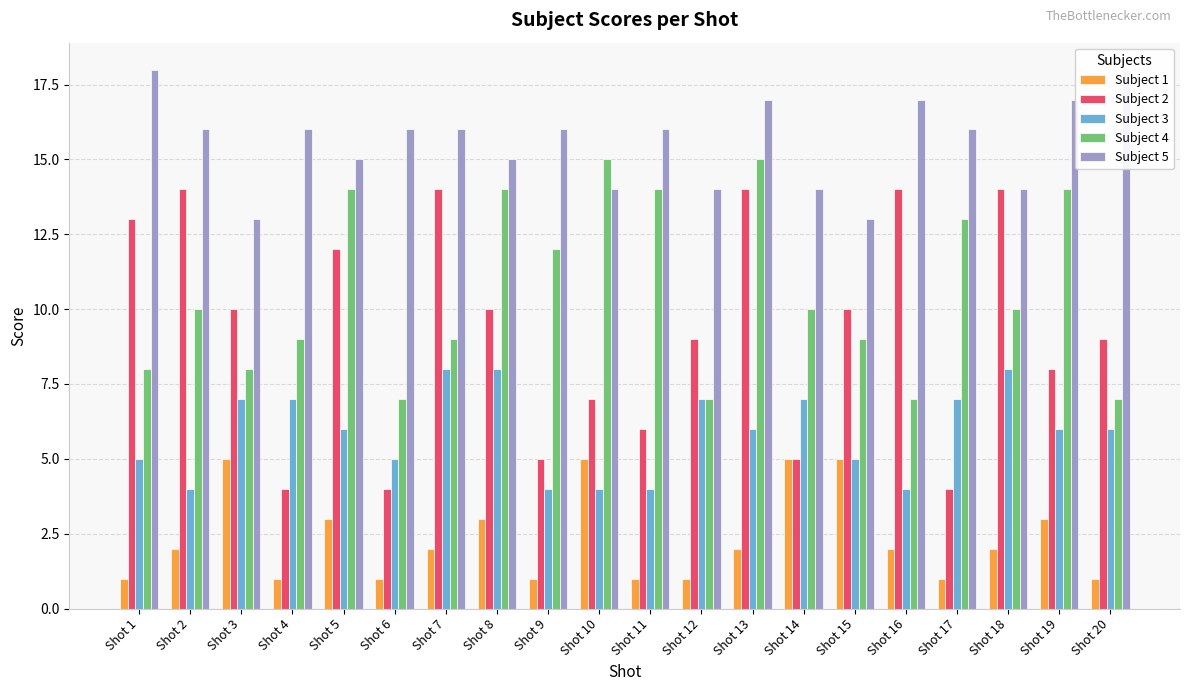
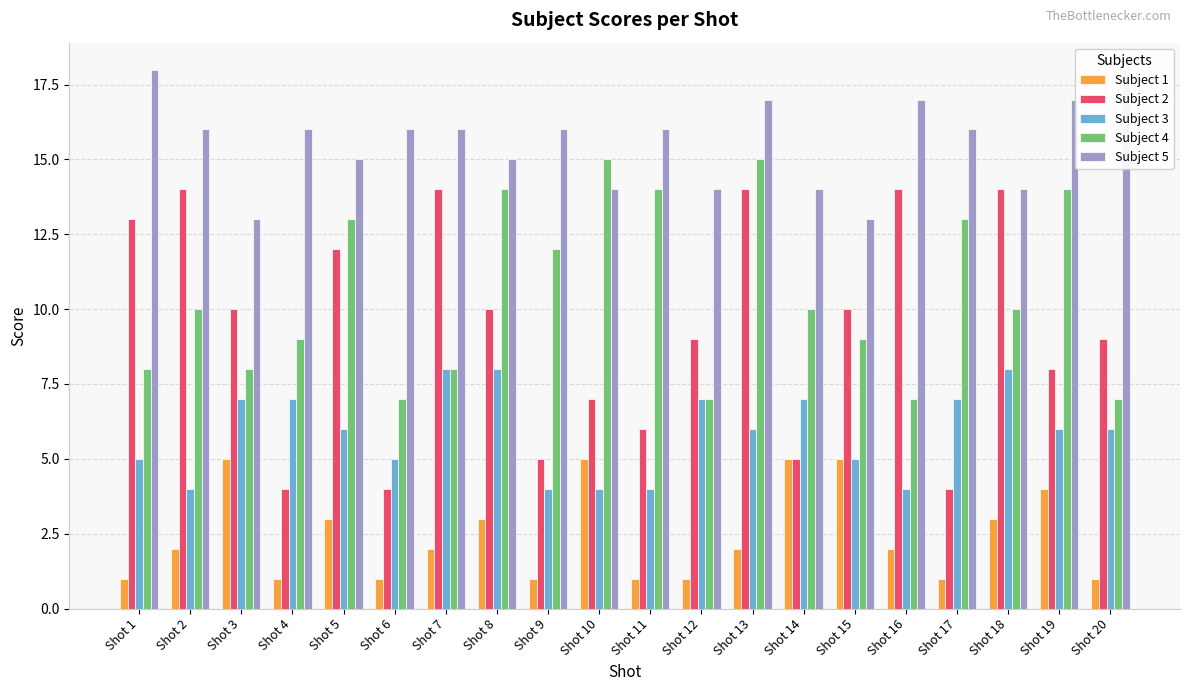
  {
    "Subject 1": {
      "Shot 1": 1,
      "Shot 2": 2,
      "Shot 3": 5,
      "Shot 4": 1,
      "Shot 5": 3,
      "Shot 6": 1,
      "Shot 7": 2,
      "Shot 8": 3,
      "Shot 9": 1,
      "Shot 10": 5,
      "Shot 11": 1,
      "Shot 12": 1,
      "Shot 13": 2,
      "Shot 14": 5,
      "Shot 15": 5,
      "Shot 16": 2,
      "Shot 17": 1,
-     "Shot 18": 2,
-     "Shot 19": 3,
+     "Shot 18": 3,
+     "Shot 19": 4,
      "Shot 20": 1
    },
    "Subject 2": {
      "Shot 1": 13,
      "Shot 2": 14,
      "Shot 3": 10,
      "Shot 4": 4,
      "Shot 5": 12,
      "Shot 6": 4,
      "Shot 7": 14,
      "Shot 8": 10,
      "Shot 9": 5,
      "Shot 10": 7,
      "Shot 11": 6,
      "Shot 12": 9,
      "Shot 13": 14,
      "Shot 14": 5,
      "Shot 15": 10,
      "Shot 16": 14,
      "Shot 17": 4,
      "Shot 18": 14,
      "Shot 19": 8,
      "Shot 20": 9
    },
    "Subject 4": {
      "Shot 1": 8,
      "Shot 2": 10,
      "Shot 3": 8,
      "Shot 4": 9,
-     "Shot 5": 14,
+     "Shot 5": 13,
      "Shot 6": 7,
-     "Shot 7": 9,
+     "Shot 7": 8,
      "Shot 8": 14,
      "Shot 9": 12,
      "Shot 10": 15,
      "Shot 11": 14,
      "Shot 12": 7,
      "Shot 13": 15,
      "Shot 14": 10,
      "Shot 15": 9,
      "Shot 16": 7,
      "Shot 17": 13,
      "Shot 18": 10,
      "Shot 19": 14,
      "Shot 20": 7
    }
  }
